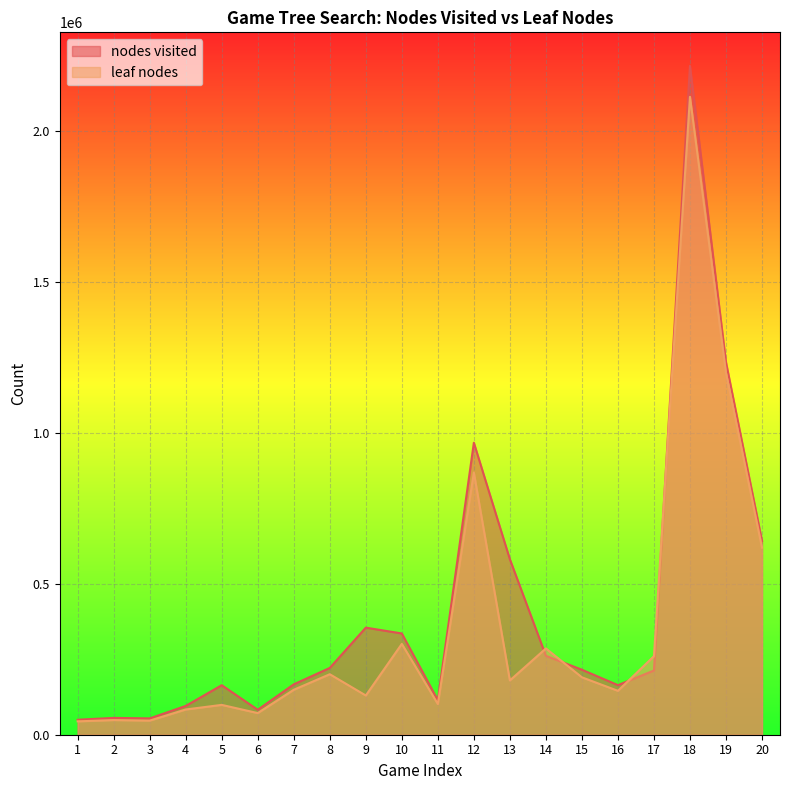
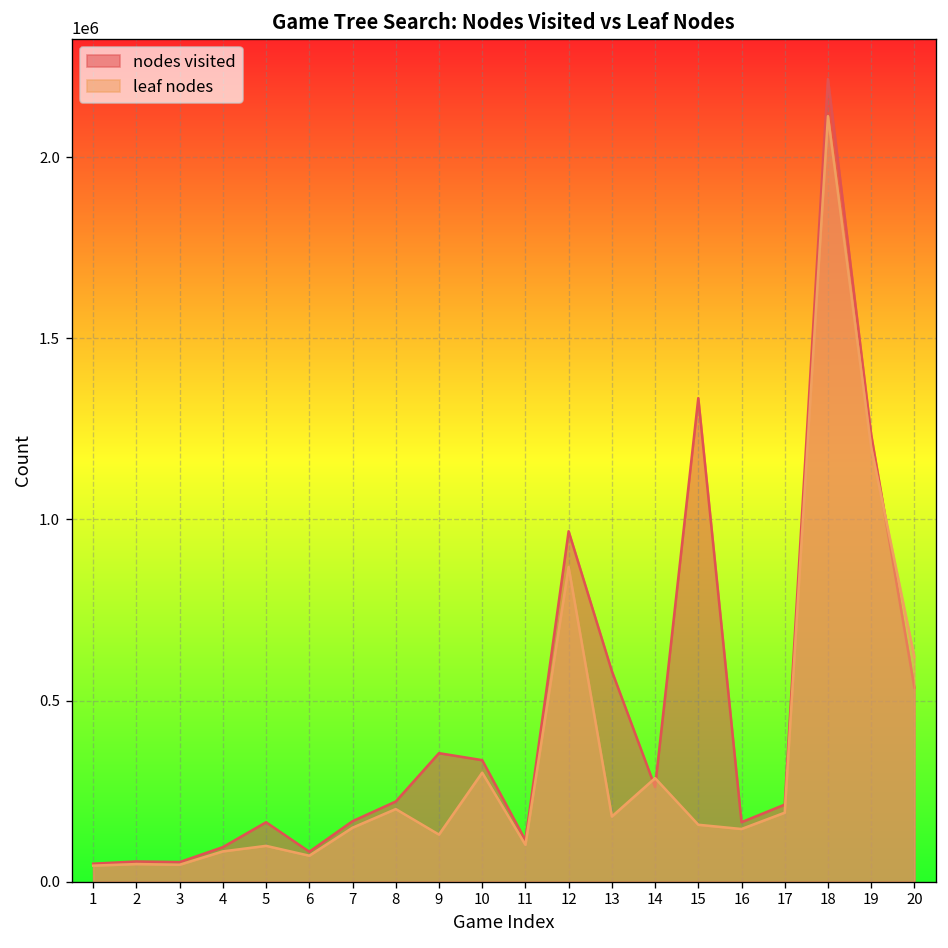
  {
    "nodes visited": {
      "4": 100000,
      "5": 160000,
      "6": 80000,
      "7": 170000,
      "8": 220000,
      "9": 350000,
      "10": 340000,
      "11": 110000,
      "12": 970000,
      "13": 580000,
      "14": 260000,
-     "15": 220000,
+     "15": 1330000,
      "16": 160000,
      "17": 210000,
      "18": 2220000,
      "19": 1230000,
-     "20": 640000
+     "20": 540000
    },
    "leaf nodes": {
      "4": 80000,
      "5": 100000,
      "6": 70000,
      "7": 150000,
      "8": 200000,
      "9": 130000,
      "10": 300000,
      "11": 100000,
      "12": 870000,
      "13": 180000,
      "14": 290000,
-     "15": 190000,
+     "15": 160000,
      "16": 150000,
-     "17": 260000,
+     "17": 190000,
      "18": 2110000,
      "19": 1200000,
      "20": 620000
    }
  }
